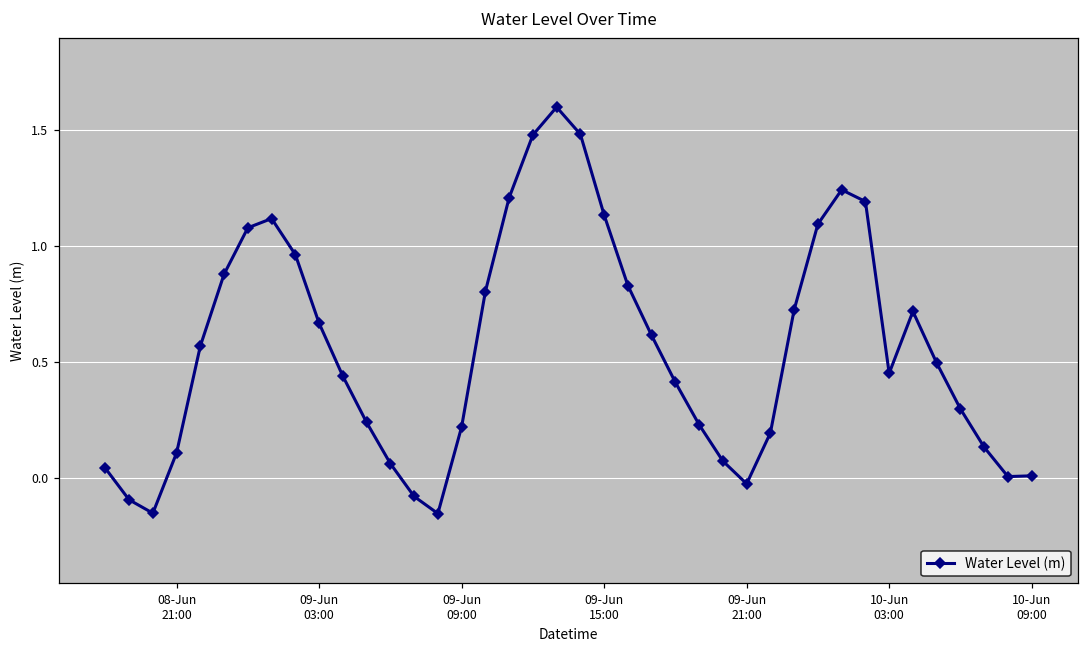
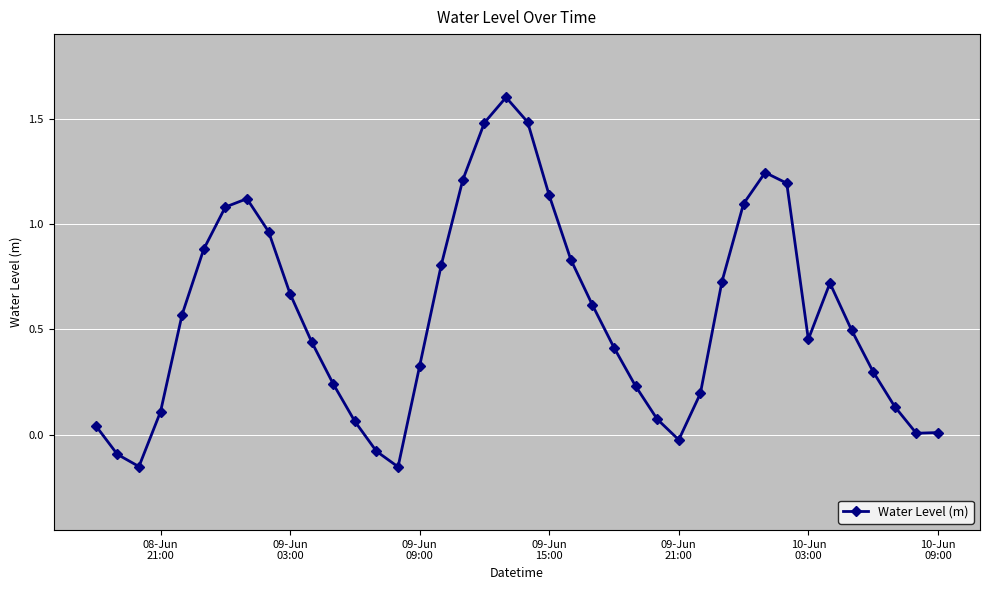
  {
    "08-Jun 21:00": 0.11,
    "09-Jun 03:00": 0.67,
-   "09-Jun 09:00": 0.22,
+   "09-Jun 09:00": 0.33,
    "09-Jun 15:00": 1.14,
    "09-Jun 21:00": -0.02,
    "10-Jun 03:00": 0.45,
    "10-Jun 09:00": 0.01
  }
